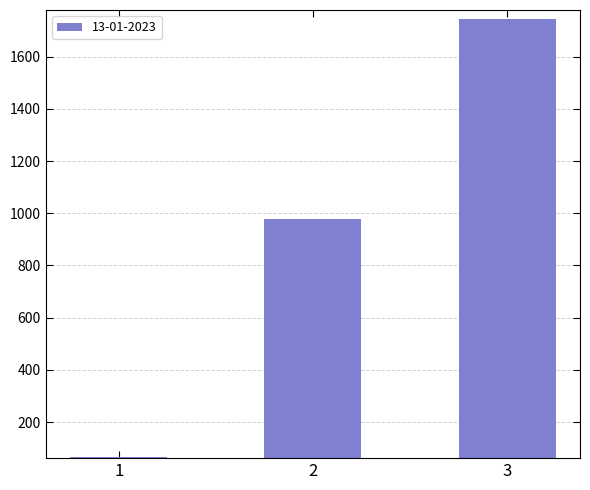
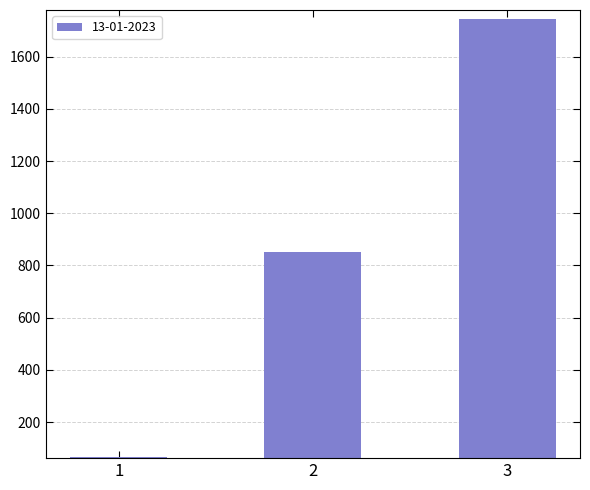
  {
    "1": 60,
-   "2": 980,
+   "2": 850,
    "3": 1740
  }
